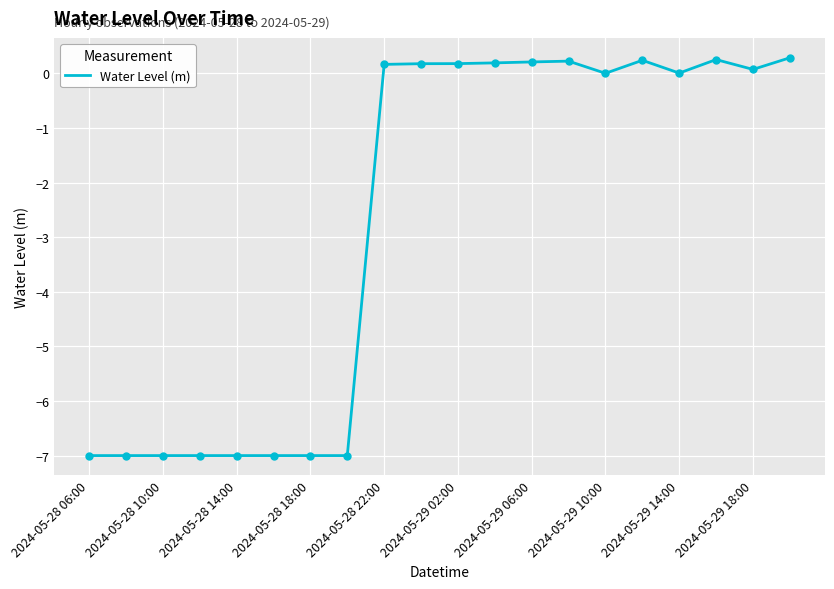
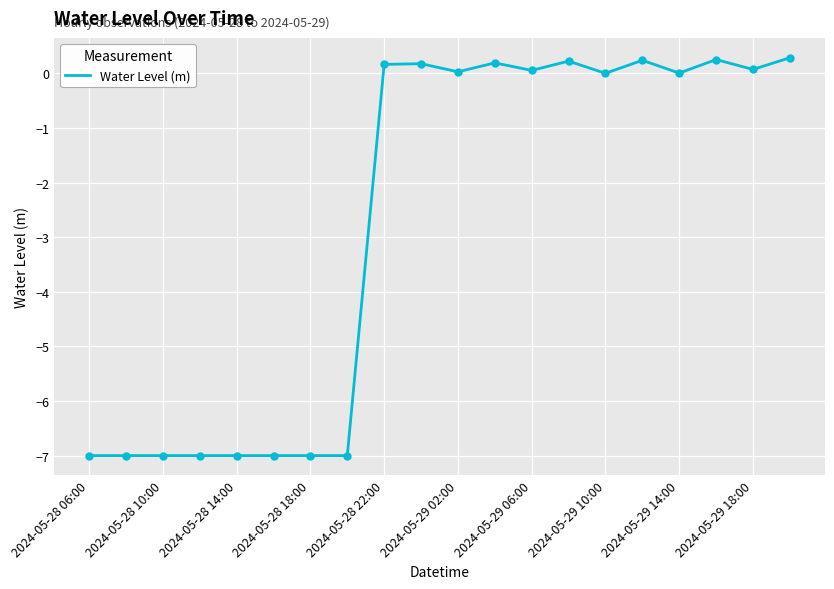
  {
    "2024-05-28 06:00": -7.0,
    "2024-05-28 10:00": -7.0,
    "2024-05-28 14:00": -7.0,
    "2024-05-28 18:00": -7.0,
    "2024-05-28 22:00": 0.2,
-   "2024-05-29 02:00": 0.2,
-   "2024-05-29 06:00": 0.2,
+   "2024-05-29 02:00": 0.0,
+   "2024-05-29 06:00": 0.1,
    "2024-05-29 10:00": 0.0,
    "2024-05-29 14:00": 0.0,
    "2024-05-29 18:00": 0.1
  }
